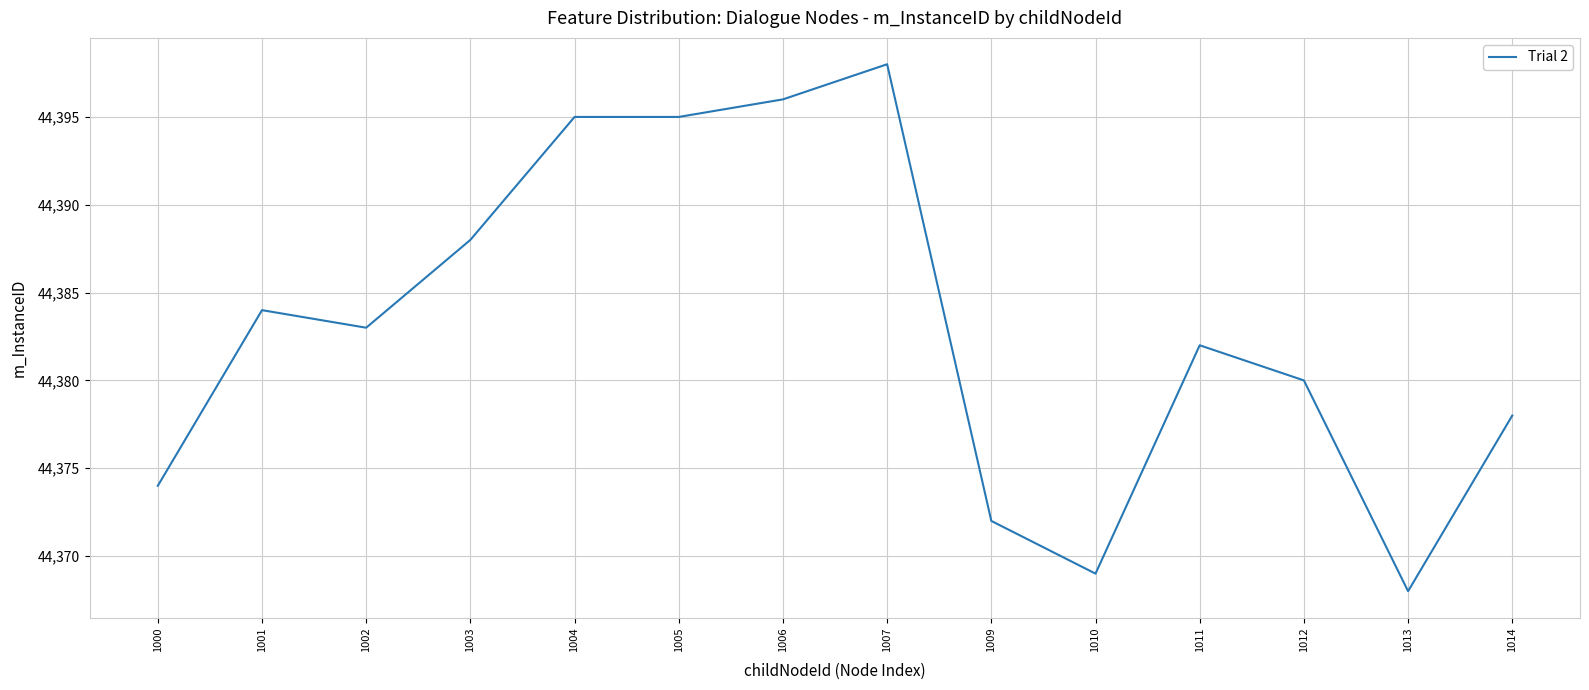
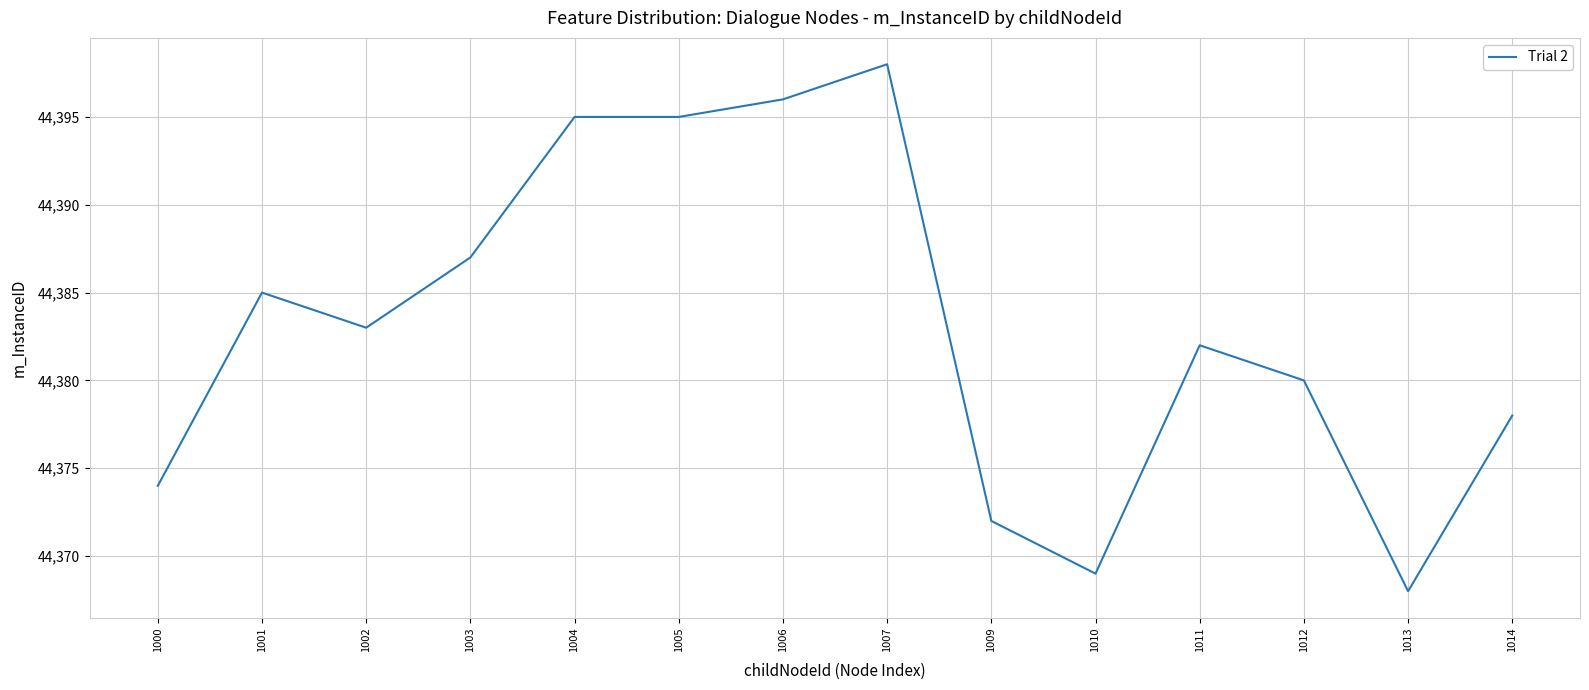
  {
    "1000": "44,374",
-   "1001": "44,384",
+   "1001": "44,385",
    "1002": "44,383",
-   "1003": "44,388",
+   "1003": "44,387",
    "1004": "44,395",
    "1005": "44,395",
    "1006": "44,396",
    "1007": "44,398",
    "1009": "44,372",
    "1010": "44,369",
    "1011": "44,382",
    "1012": "44,380",
    "1013": "44,368",
    "1014": "44,378"
  }
